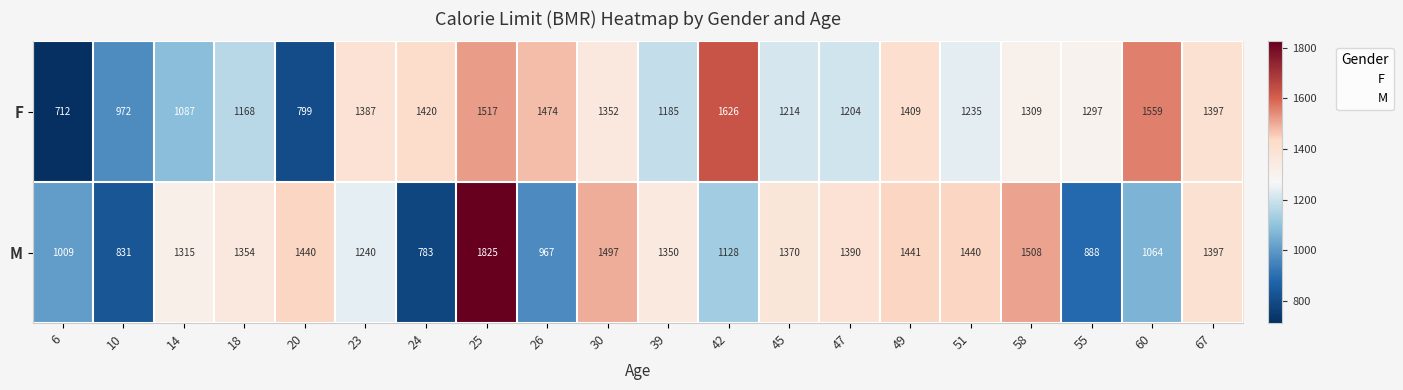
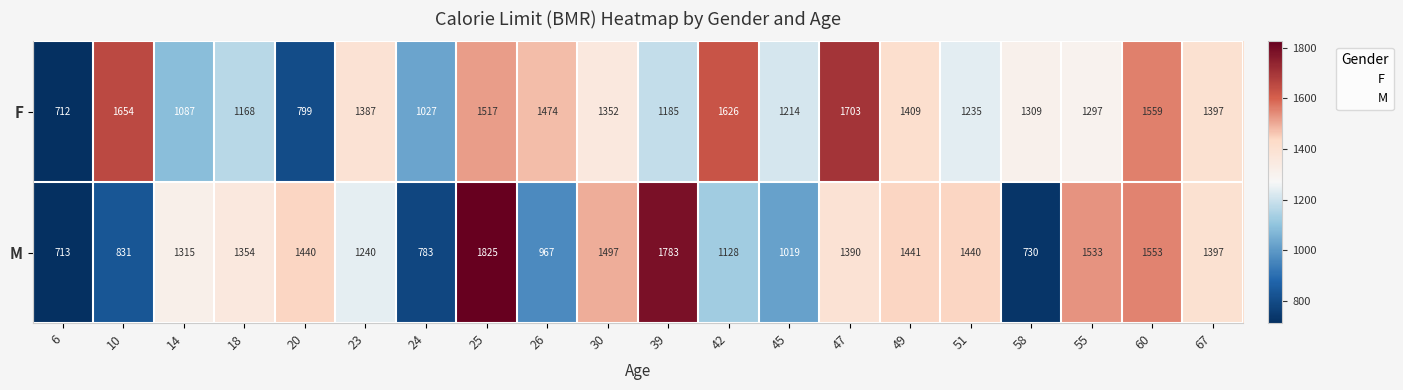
  {
    "F": {
      "6": 712,
-     "10": 972,
+     "10": 1654,
      "14": 1087,
      "18": 1168,
      "20": 799,
      "23": 1387,
-     "24": 1420,
+     "24": 1027,
      "25": 1517,
      "26": 1474,
      "30": 1352,
      "39": 1185,
      "42": 1626,
      "45": 1214,
-     "47": 1204,
+     "47": 1703,
      "49": 1409,
      "51": 1235,
      "58": 1309,
      "55": 1297,
      "60": 1559,
      "67": 1397
    },
    "M": {
-     "6": 1009,
+     "6": 713,
      "10": 831,
      "14": 1315,
      "18": 1354,
      "20": 1440,
      "23": 1240,
      "24": 783,
      "25": 1825,
      "26": 967,
      "30": 1497,
-     "39": 1350,
+     "39": 1783,
      "42": 1128,
-     "45": 1370,
+     "45": 1019,
      "47": 1390,
      "49": 1441,
      "51": 1440,
-     "58": 1508,
-     "55": 888,
-     "60": 1064,
+     "58": 730,
+     "55": 1533,
+     "60": 1553,
      "67": 1397
    }
  }
